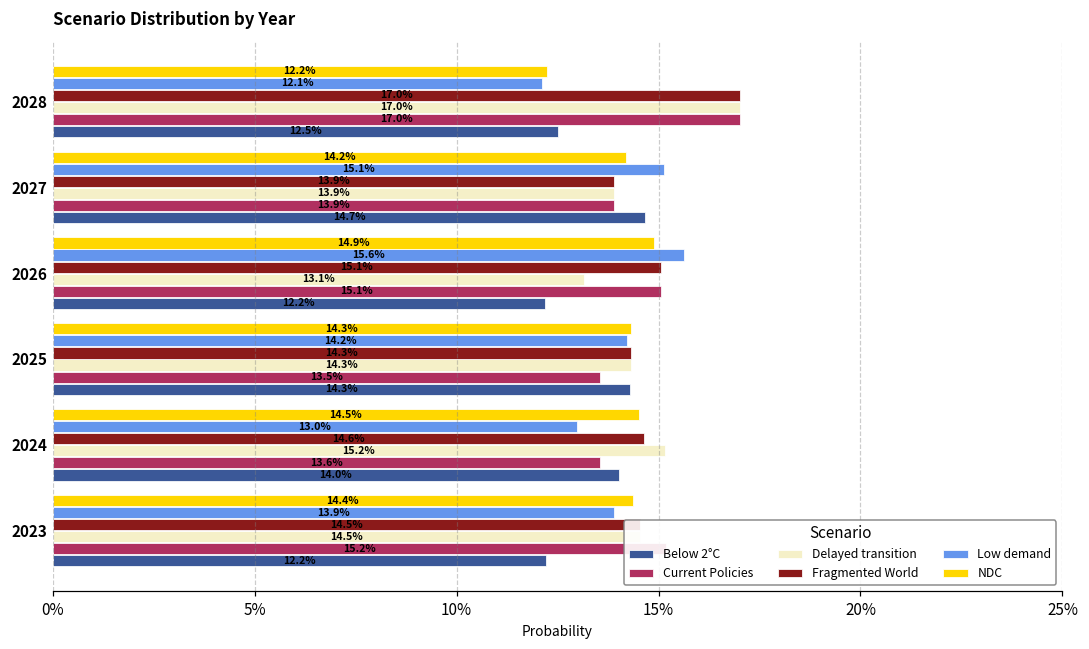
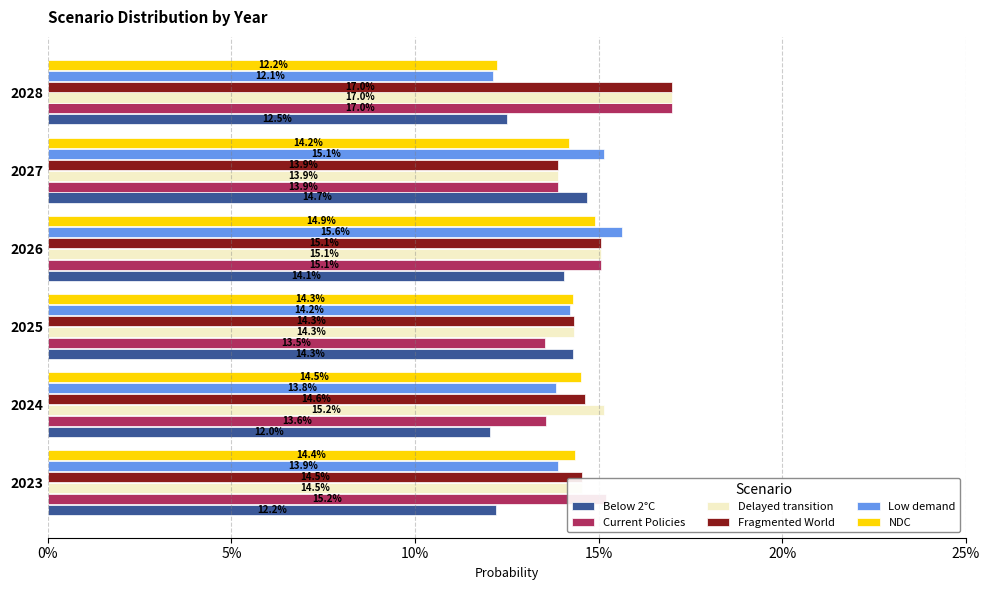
  {
    "Below 2°C": {
      "2028": "12.5%",
      "2027": "14.7%",
-     "2026": "12.2%",
+     "2026": "14.1%",
      "2025": "14.3%",
-     "2024": "14.0%",
+     "2024": "12.0%",
      "2023": "12.2%"
    },
    "Current Policies": {
      "2028": "17.0%",
      "2027": "13.9%",
      "2026": "15.1%",
      "2025": "13.5%",
      "2024": "13.6%"
    },
    "Delayed transition": {
      "2028": "17.0%",
      "2027": "13.9%",
-     "2026": "13.1%",
+     "2026": "15.1%",
      "2025": "14.3%",
      "2024": "15.2%"
    },
    "Fragmented World": {
      "2028": "17.0%",
      "2027": "13.9%",
      "2026": "15.1%",
      "2025": "14.3%",
      "2024": "14.6%",
      "2023": "14.5%"
    },
    "Low demand": {
      "2028": "12.1%",
      "2027": "15.1%",
      "2026": "15.6%",
      "2025": "14.2%",
-     "2024": "13.0%",
+     "2024": "13.8%",
      "2023": "13.9%"
    },
    "NDC": {
      "2028": "12.2%",
      "2027": "14.2%",
      "2026": "14.9%",
      "2025": "14.3%",
      "2024": "14.5%",
      "2023": "14.4%"
    }
  }
